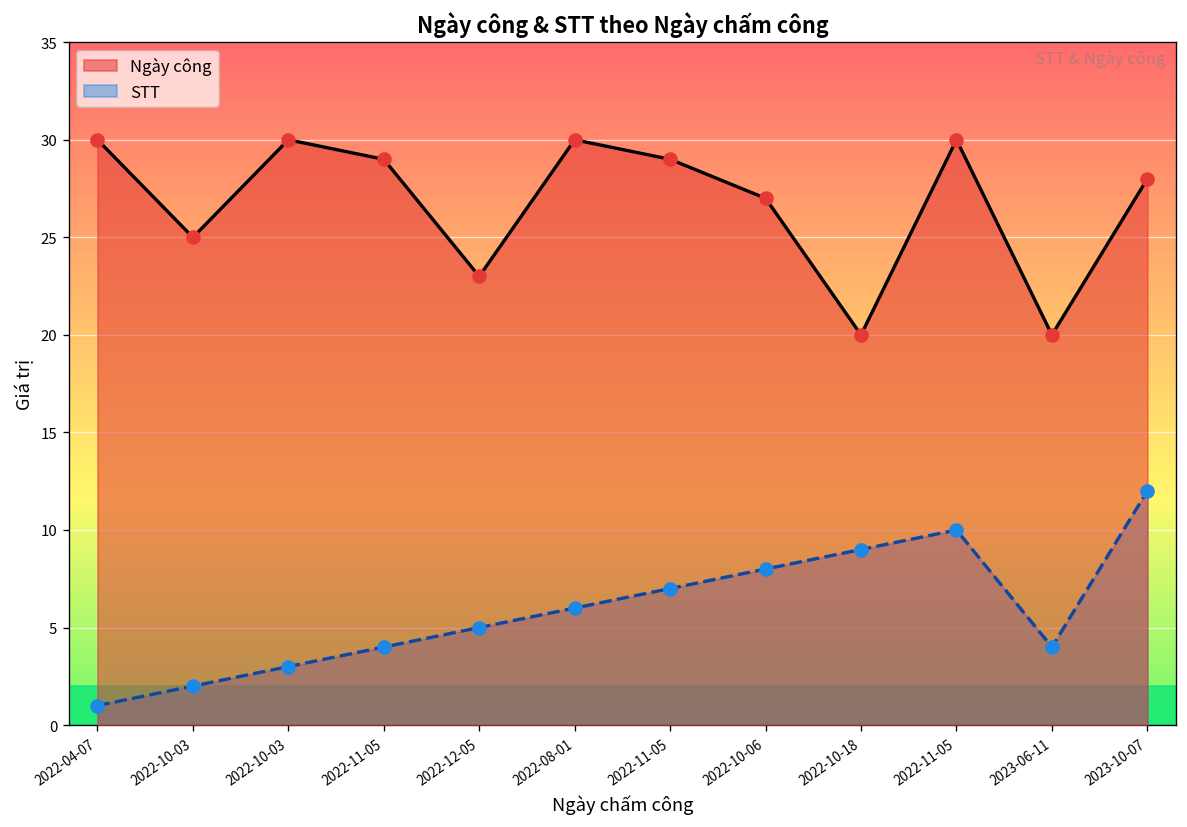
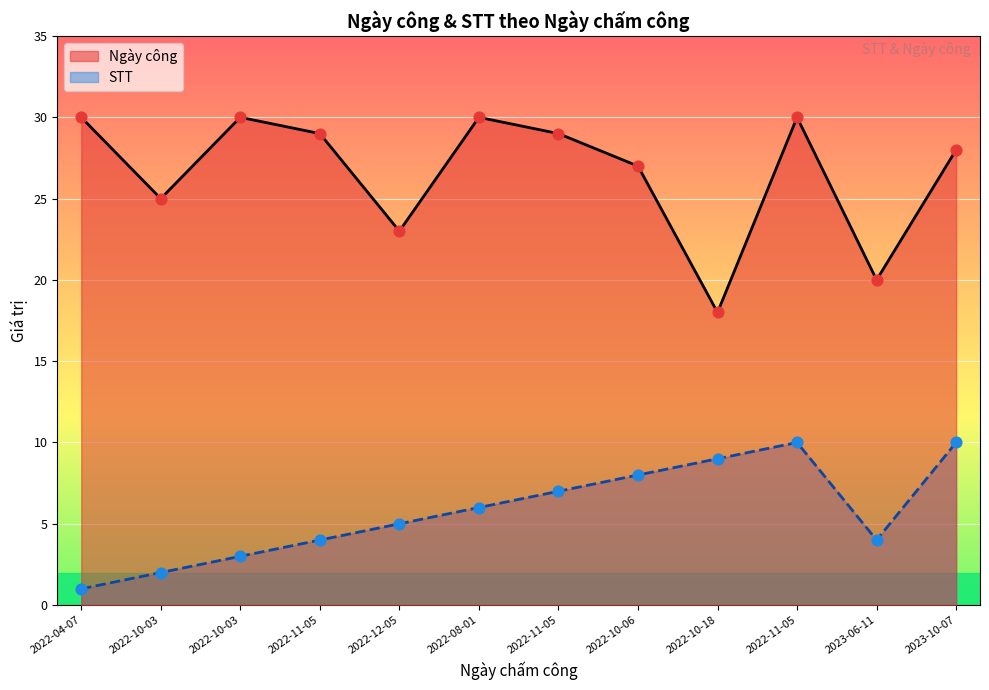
  {
    "Ngày công": {
      "2022-04-07": 30,
      "2022-12-05": 23,
      "2022-08-01": 30,
      "2022-10-06": 27,
-     "2022-10-18": 20,
+     "2022-10-18": 18,
      "2023-06-11": 20,
      "2023-10-07": 28
    },
    "STT": {
      "2022-12-05": 5,
      "2022-08-01": 6,
      "2022-10-06": 8,
      "2022-10-18": 9,
      "2023-06-11": 4,
-     "2023-10-07": 12
+     "2023-10-07": 10
    }
  }
